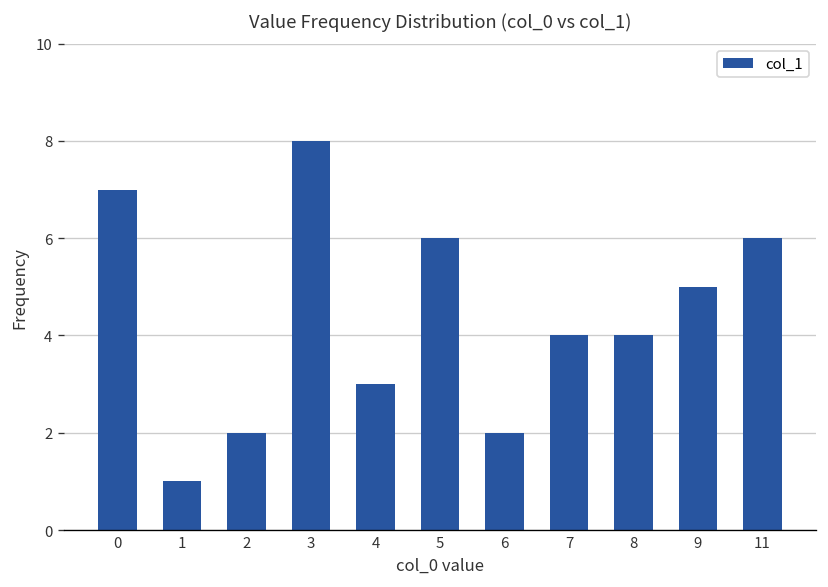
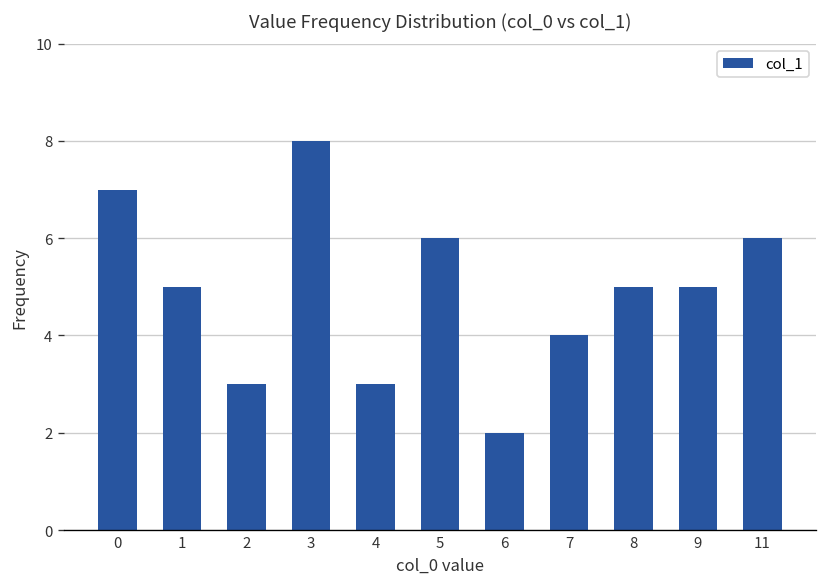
  {
    "0": 7,
-   "1": 1,
-   "2": 2,
+   "1": 5,
+   "2": 3,
    "3": 8,
    "4": 3,
    "5": 6,
    "6": 2,
    "7": 4,
-   "8": 4,
+   "8": 5,
    "9": 5,
    "11": 6
  }
